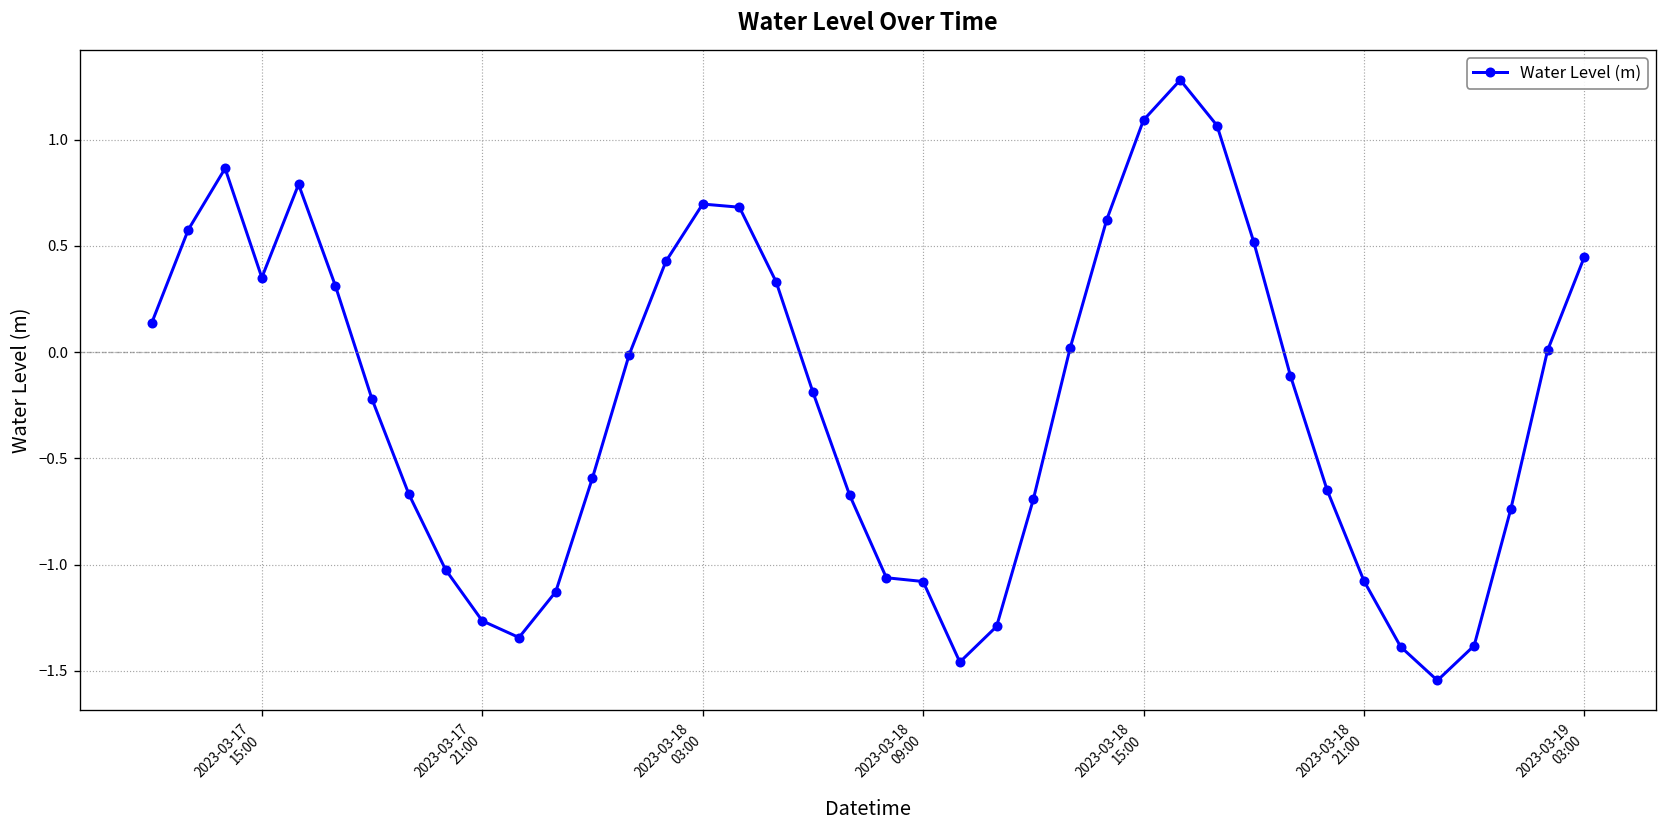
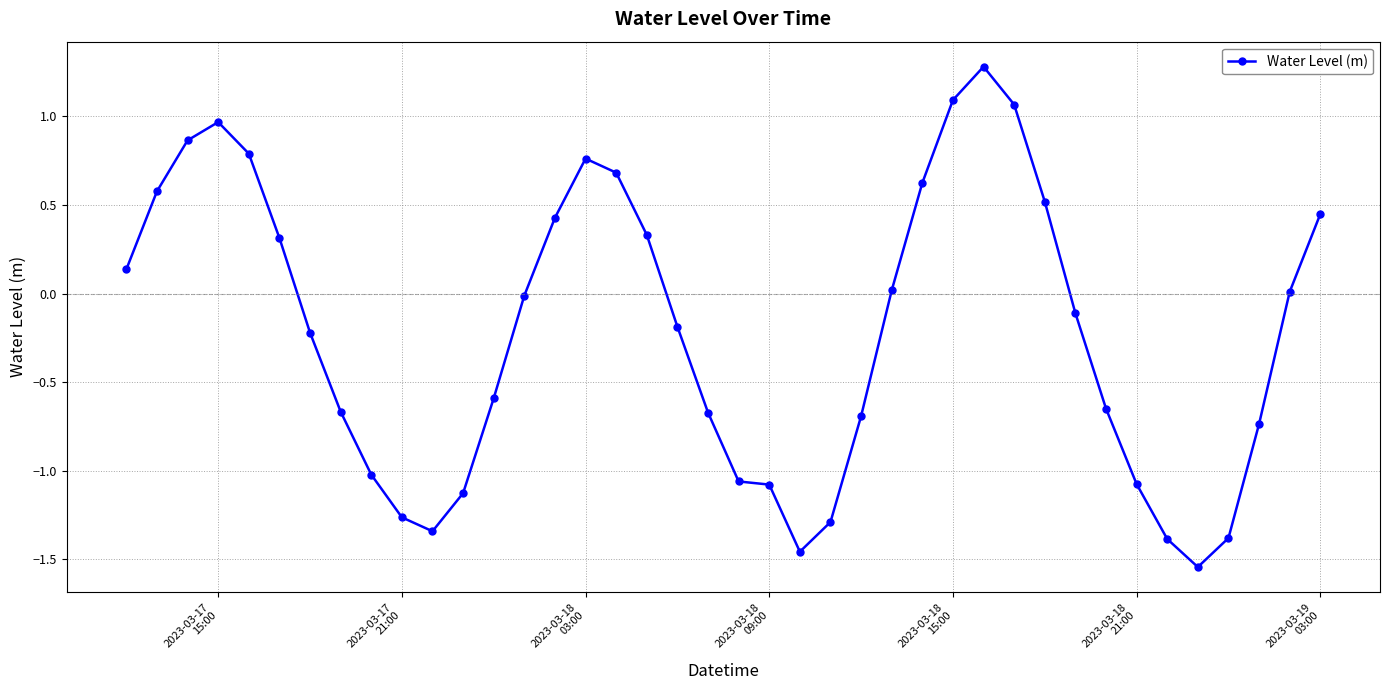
  {
-   "2023-03-17 15:00": 0.35,
+   "2023-03-17 15:00": 0.97,
    "2023-03-17 21:00": -1.26,
-   "2023-03-18 03:00": 0.70,
+   "2023-03-18 03:00": 0.76,
    "2023-03-18 09:00": -1.08,
    "2023-03-18 15:00": 1.09,
    "2023-03-18 21:00": -1.08,
    "2023-03-19 03:00": 0.45
  }
